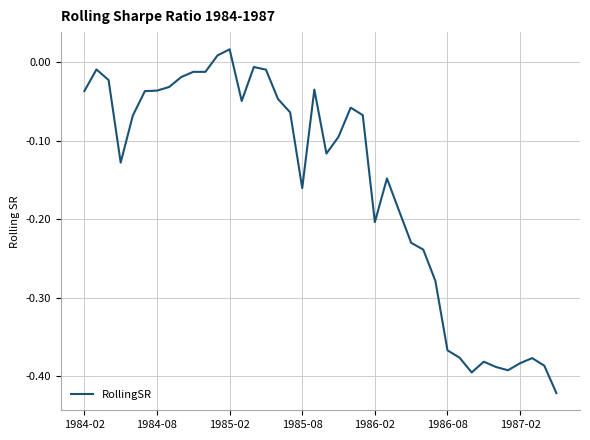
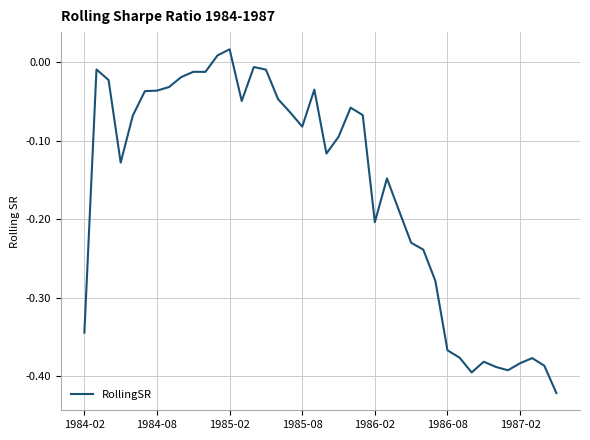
  {
-   "1984-02": -0.04,
+   "1984-02": -0.34,
    "1984-08": -0.04,
    "1985-02": 0.02,
-   "1985-08": -0.16,
+   "1985-08": -0.08,
    "1986-02": -0.20,
    "1986-08": -0.37,
    "1987-02": -0.38
  }
